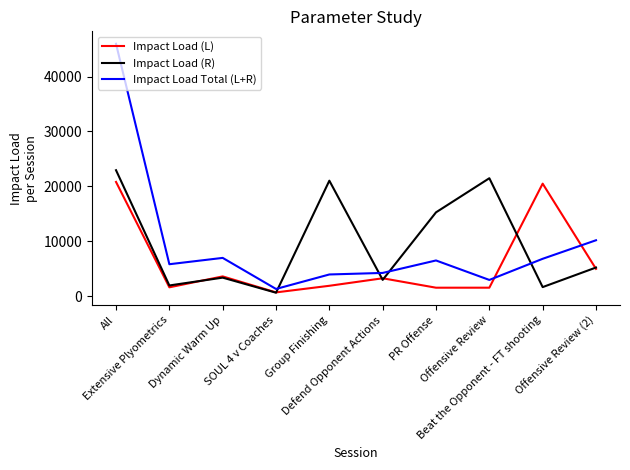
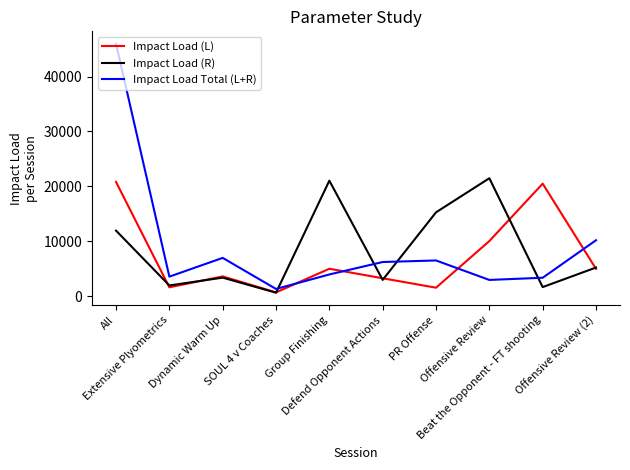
  {
    "Impact Load (L)": {
      "All": 21000,
-     "Group Finishing": 2000,
+     "Group Finishing": 5000,
      "PR Offense": 2000,
-     "Offensive Review": 2000,
+     "Offensive Review": 10000,
      "Beat the Opponent - FT shooting": 20000
    },
    "Impact Load (R)": {
-     "All": 23000,
+     "All": 12000,
      "Group Finishing": 21000,
      "PR Offense": 15000,
      "Offensive Review": 21000,
      "Beat the Opponent - FT shooting": 2000
    },
    "Impact Load Total (L+R)": {
-     "Extensive Plyometrics": 6000,
+     "Extensive Plyometrics": 4000,
      "Dynamic Warm Up": 7000,
      "SOUL 4 v Coaches": 1000,
      "Group Finishing": 4000,
-     "Defend Opponent Actions": 4000,
+     "Defend Opponent Actions": 6000,
      "PR Offense": 6000,
      "Offensive Review": 3000,
-     "Beat the Opponent - FT shooting": 7000,
+     "Beat the Opponent - FT shooting": 3000,
      "Offensive Review (2)": 10000
    }
  }
